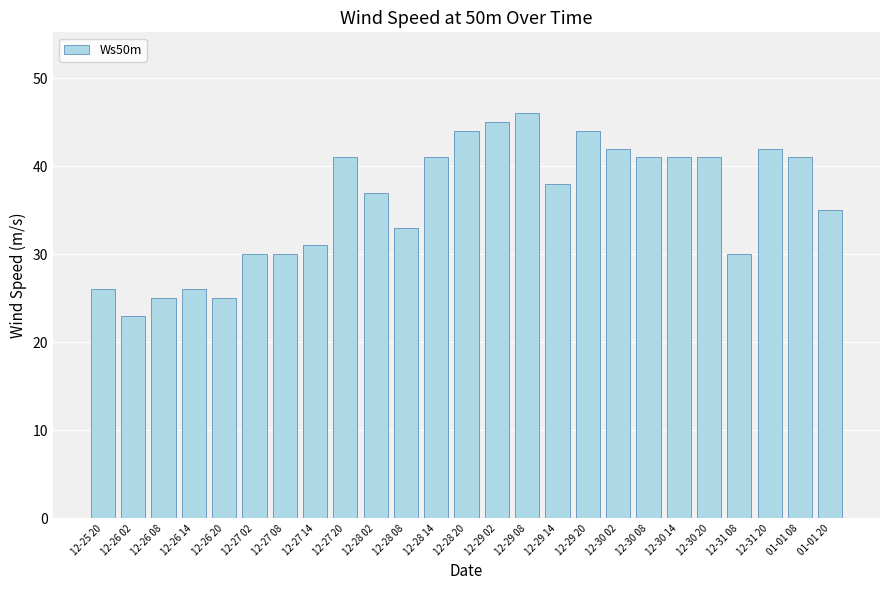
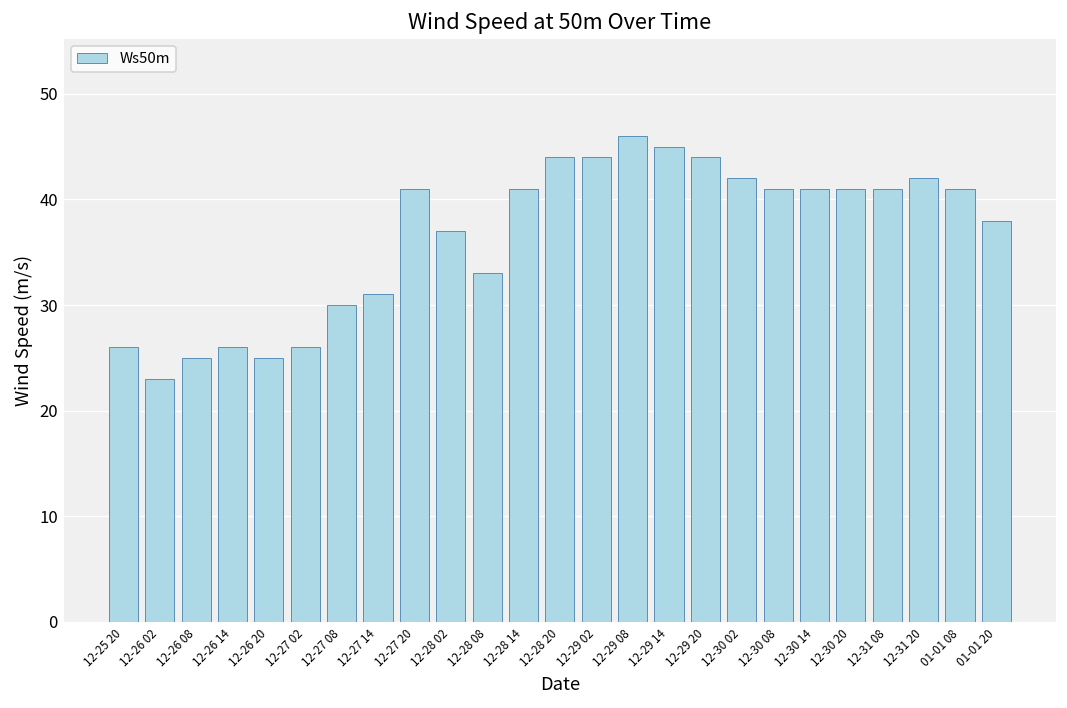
  {
    "12-25 20": 26,
    "12-26 02": 23,
    "12-26 08": 25,
    "12-26 14": 26,
    "12-26 20": 25,
-   "12-27 02": 30,
+   "12-27 02": 26,
    "12-27 08": 30,
    "12-27 14": 31,
    "12-27 20": 41,
    "12-28 02": 37,
    "12-28 08": 33,
    "12-28 14": 41,
    "12-28 20": 44,
-   "12-29 02": 45,
+   "12-29 02": 44,
    "12-29 08": 46,
-   "12-29 14": 38,
+   "12-29 14": 45,
    "12-29 20": 44,
    "12-30 02": 42,
    "12-30 08": 41,
    "12-30 14": 41,
    "12-30 20": 41,
-   "12-31 08": 30,
+   "12-31 08": 41,
    "12-31 20": 42,
    "01-01 08": 41,
-   "01-01 20": 35
+   "01-01 20": 38
  }
